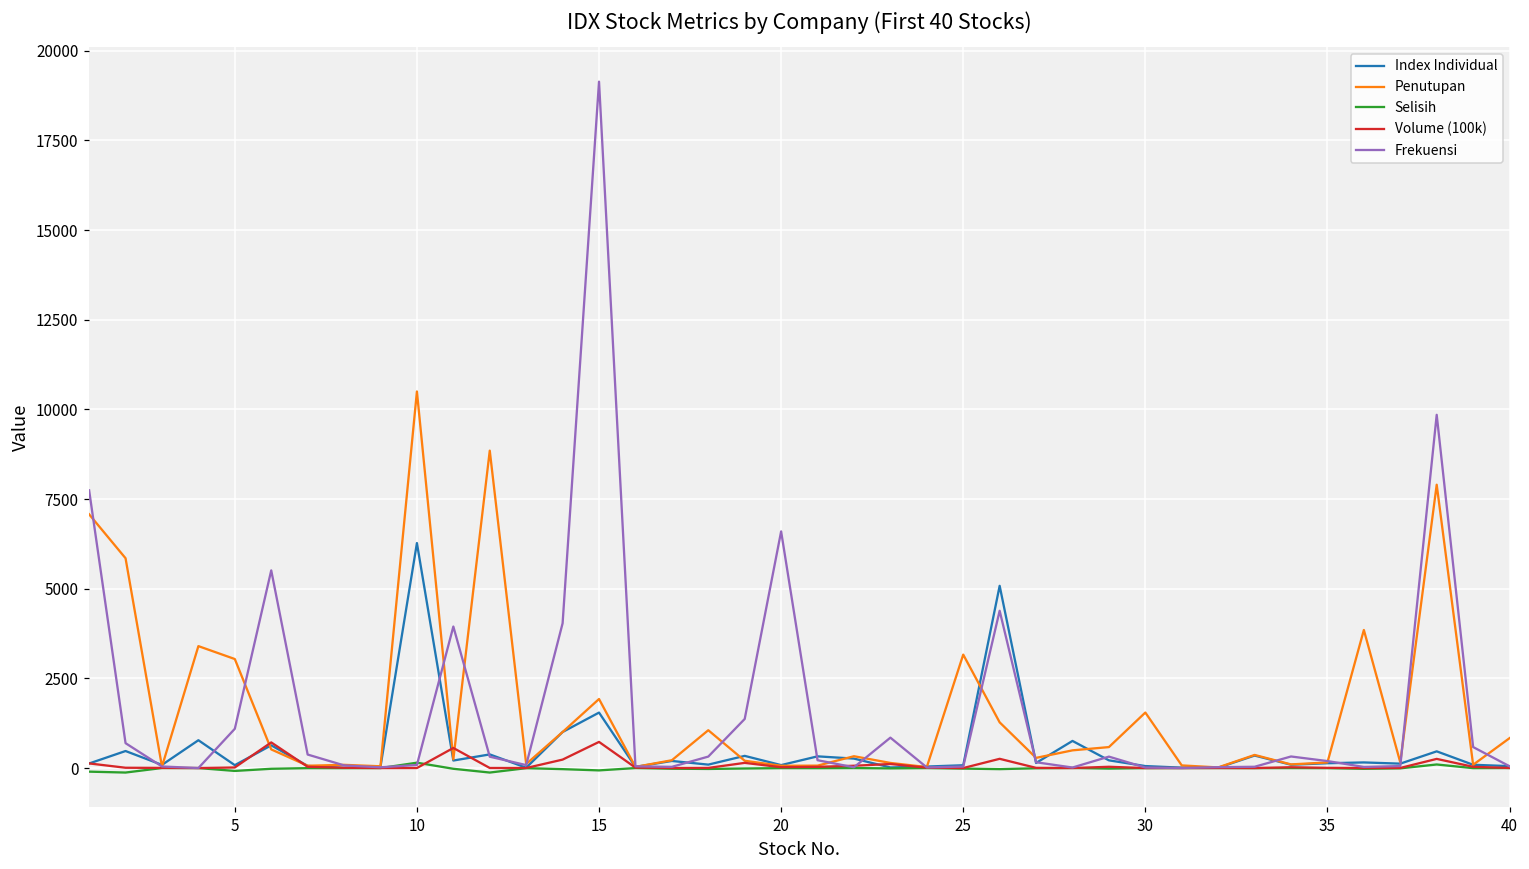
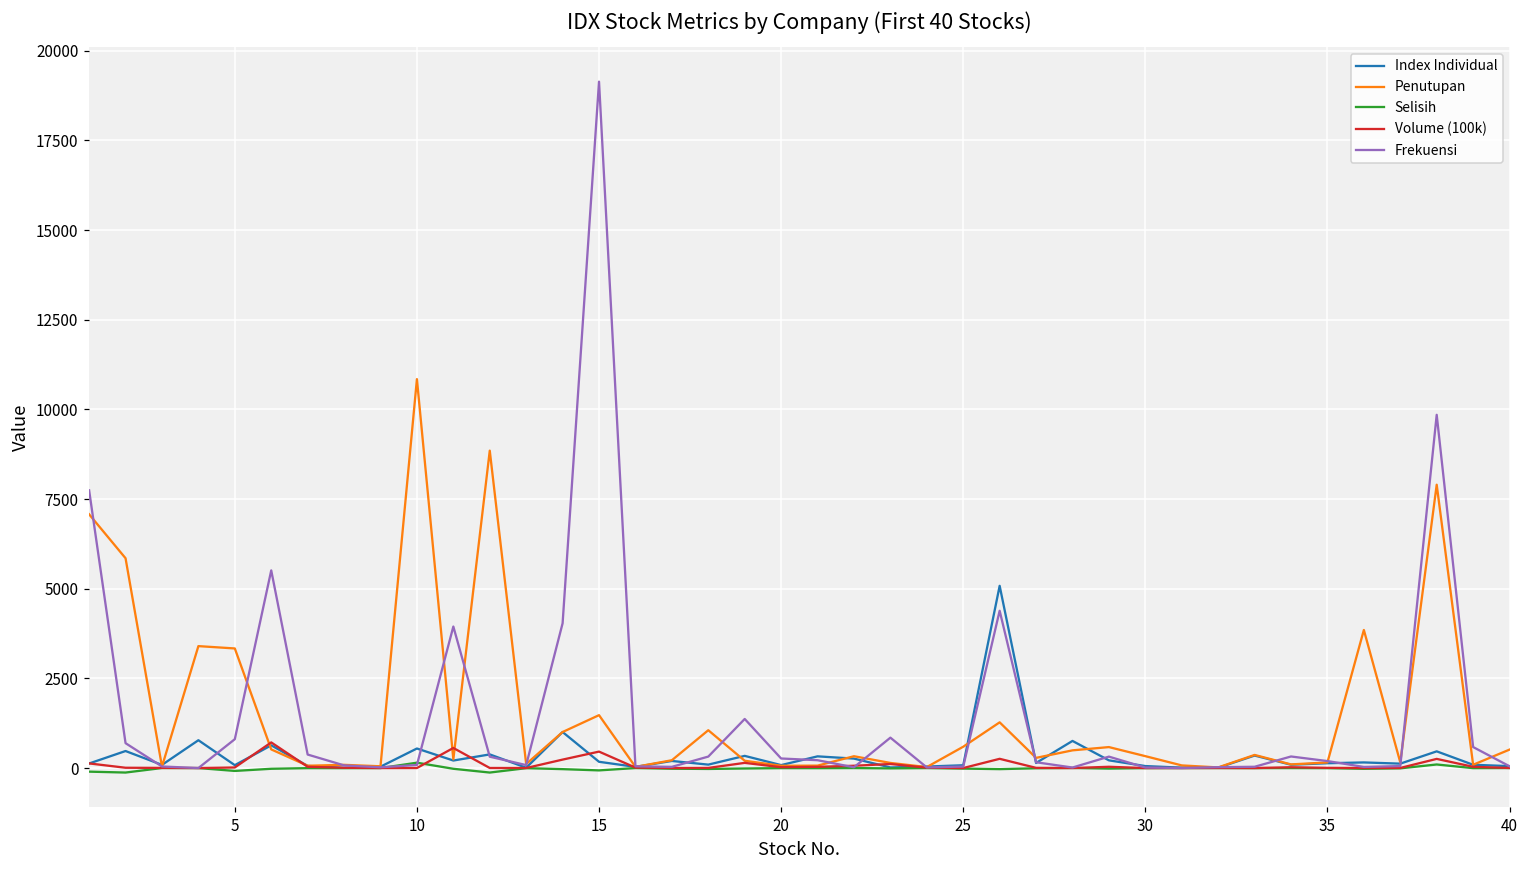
  {
    "Index Individual": {
-     "10": 6300,
-     "15": 1500
+     "10": 500,
+     "15": 200
    },
    "Penutupan": {
-     "5": 3000,
-     "10": 10500,
-     "15": 1900,
-     "25": 3200,
-     "30": 1500,
-     "40": 800
+     "5": 3300,
+     "10": 10800,
+     "15": 1500,
+     "25": 600,
+     "30": 300,
+     "40": 500
    },
    "Selisih": {
      "5": -100,
      "15": -100
    },
    "Volume (100k)": {
      "10": 0,
-     "15": 700
+     "15": 500
    },
    "Frekuensi": {
-     "5": 1100,
+     "5": 800,
      "15": 19100,
-     "20": 6600
+     "20": 300
    }
  }
